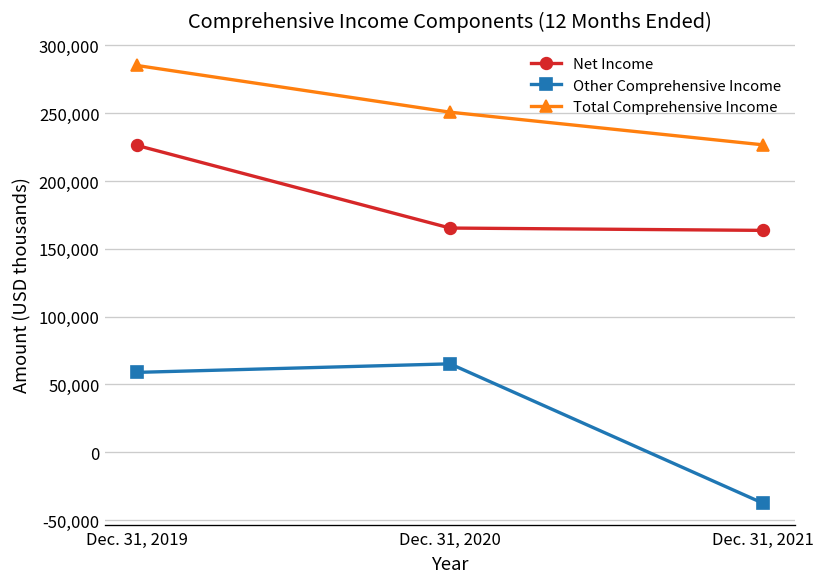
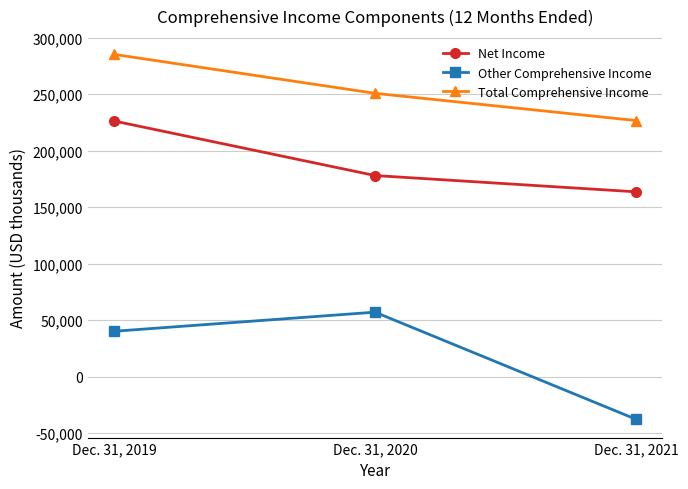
  {
    "Net Income": {
      "Dec. 31, 2019": "226,000",
-     "Dec. 31, 2020": "165,000",
+     "Dec. 31, 2020": "178,000",
      "Dec. 31, 2021": "164,000"
    },
    "Other Comprehensive Income": {
-     "Dec. 31, 2019": "59,000",
-     "Dec. 31, 2020": "65,000",
+     "Dec. 31, 2019": "40,000",
+     "Dec. 31, 2020": "57,000",
      "Dec. 31, 2021": "-38,000"
    },
    "Total Comprehensive Income": {
      "Dec. 31, 2019": "285,000",
      "Dec. 31, 2020": "251,000",
      "Dec. 31, 2021": "227,000"
    }
  }
